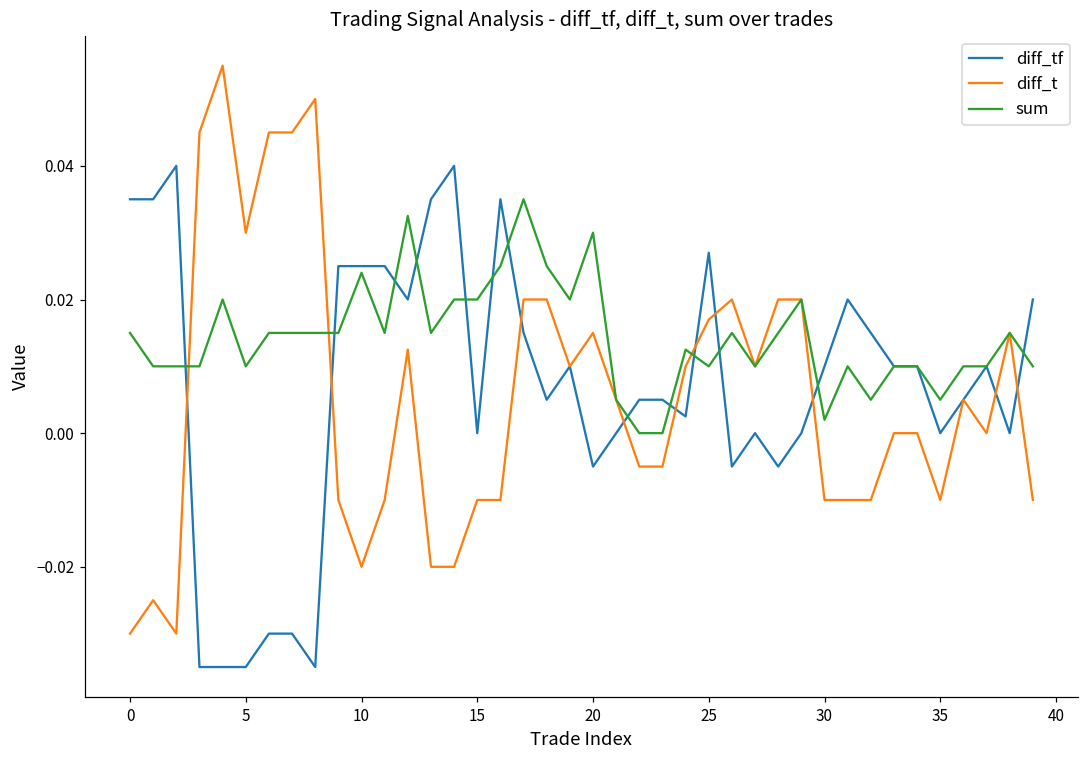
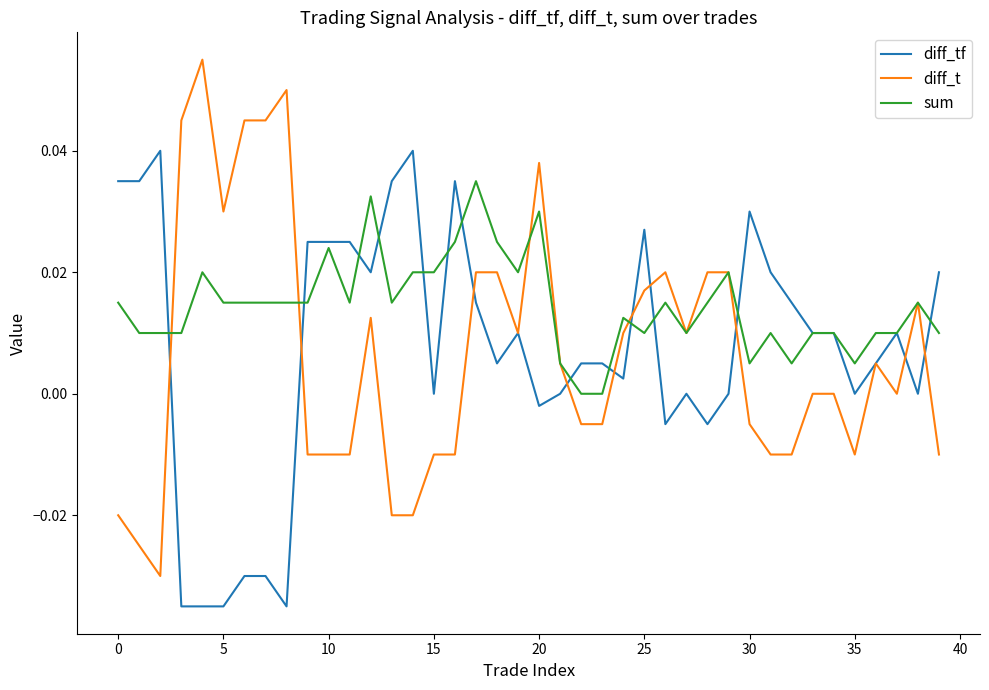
  {
    "diff_tf": {
      "0": 0.035,
      "5": -0.035,
      "10": 0.025,
      "15": 0.000,
-     "20": -0.005,
+     "20": -0.002,
      "25": 0.027,
-     "30": 0.01,
+     "30": 0.03,
      "35": 0.000
    },
    "diff_t": {
-     "0": -0.03,
+     "0": -0.02,
      "5": 0.030,
-     "10": -0.02,
+     "10": -0.01,
      "15": -0.010,
-     "20": 0.015,
+     "20": 0.038,
      "25": 0.017,
-     "30": -0.010,
+     "30": -0.005,
      "35": -0.010
    },
    "sum": {
      "0": 0.015,
-     "5": 0.010,
+     "5": 0.015,
      "10": 0.024,
      "15": 0.020,
      "20": 0.030,
      "25": 0.010,
-     "30": 0.002,
+     "30": 0.005,
      "35": 0.005
    }
  }
